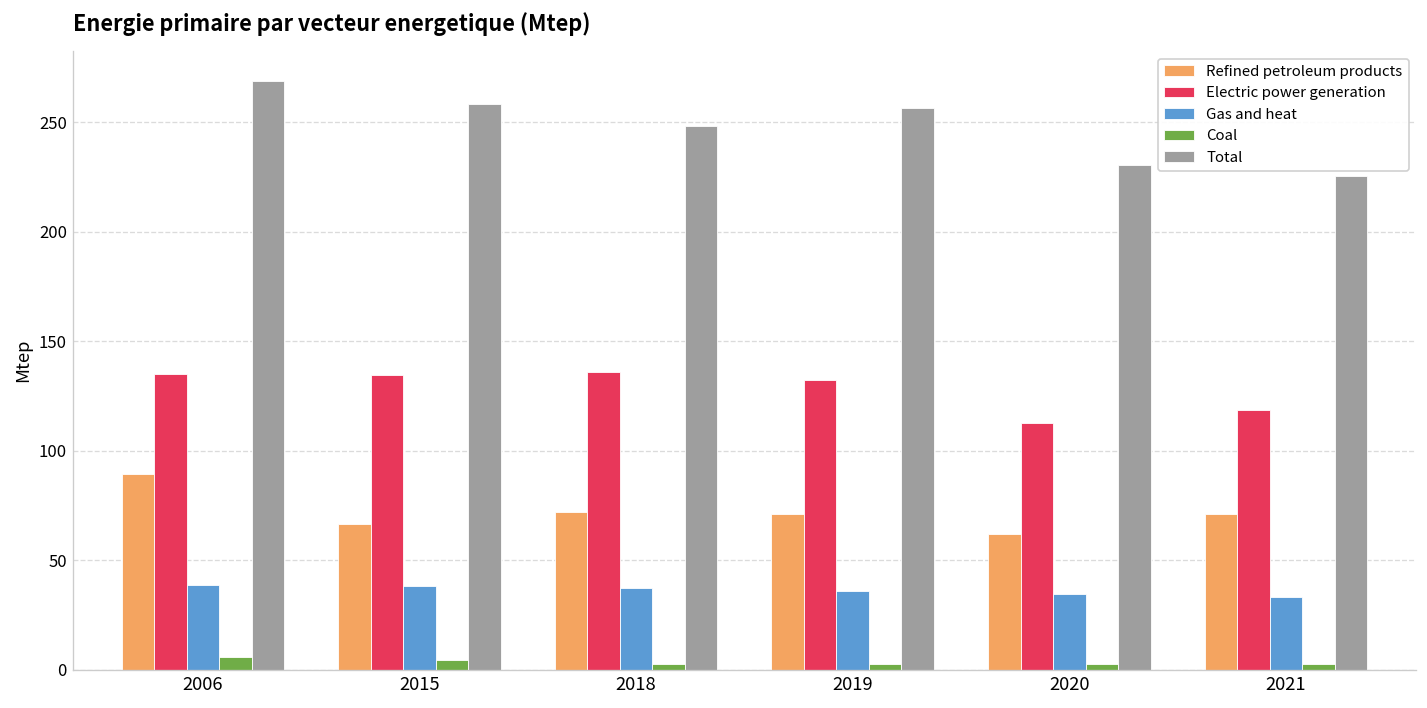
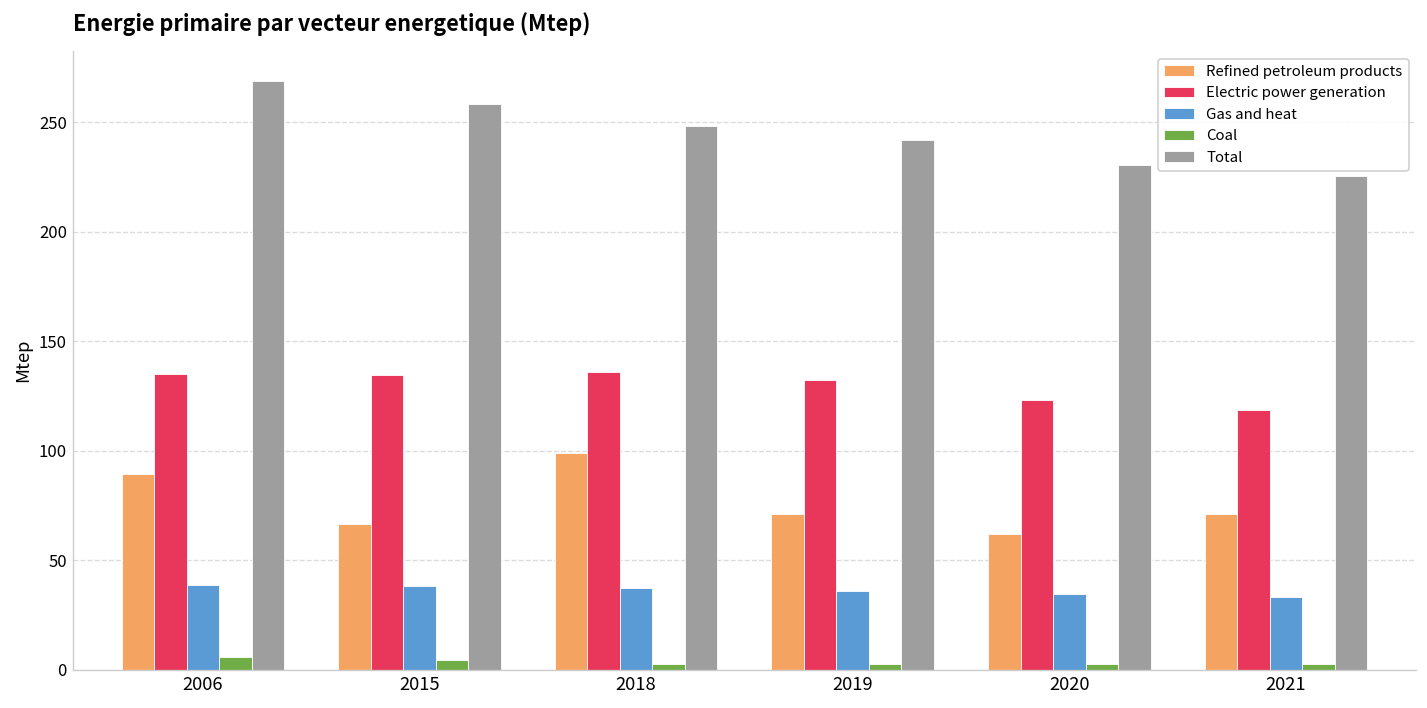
  {
    "Refined petroleum products": {
      "2006": 89,
      "2015": 66,
-     "2018": 72,
+     "2018": 99,
      "2019": 71,
      "2020": 62,
      "2021": 71
    },
    "Electric power generation": {
      "2006": 135,
      "2015": 134,
      "2018": 136,
      "2019": 132,
-     "2020": 113,
+     "2020": 123,
      "2021": 118
    },
    "Gas and heat": {
      "2006": 39,
      "2015": 38,
      "2018": 37,
      "2019": 36,
      "2020": 35,
      "2021": 33
    },
    "Coal": {
      "2006": 6,
      "2015": 5,
      "2018": 3,
      "2019": 3,
      "2020": 2,
      "2021": 2
    },
    "Total": {
      "2006": 269,
      "2015": 258,
      "2018": 248,
-     "2019": 256,
+     "2019": 242,
      "2020": 231
    }
  }
